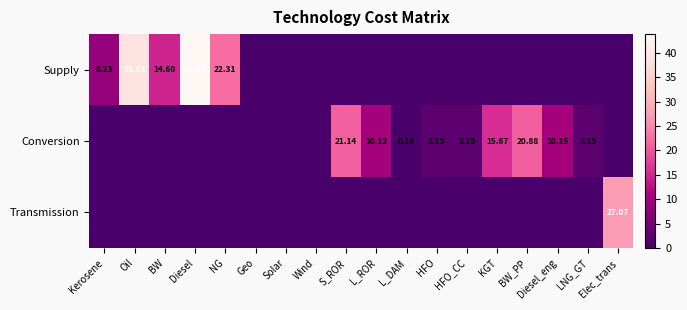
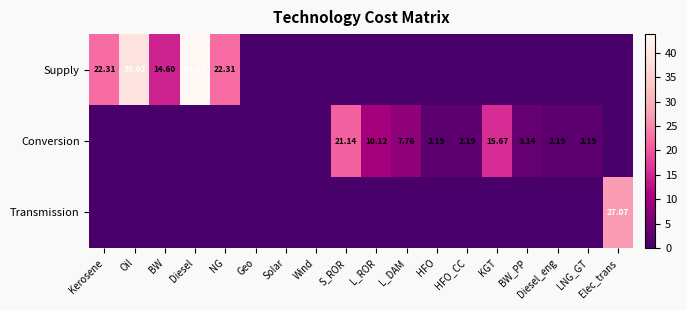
  {
    "Supply": {
-     "Kerosene": 8.23,
+     "Kerosene": 22.31,
      "BW": 14.60,
      "NG": 22.31
    },
    "Conversion": {
      "S_ROR": 21.14,
      "L_ROR": 10.12,
-     "L_DAM": 0.18,
+     "L_DAM": 7.76,
      "HFO": 2.19,
      "HFO_CC": 2.19,
      "KGT": 15.67,
-     "BW_PP": 20.88,
-     "Diesel_eng": 10.15,
+     "BW_PP": 3.14,
+     "Diesel_eng": 2.19,
      "LNG_GT": 2.19
    },
    "Transmission": {
      "Elec_trans": 27.07
    }
  }
